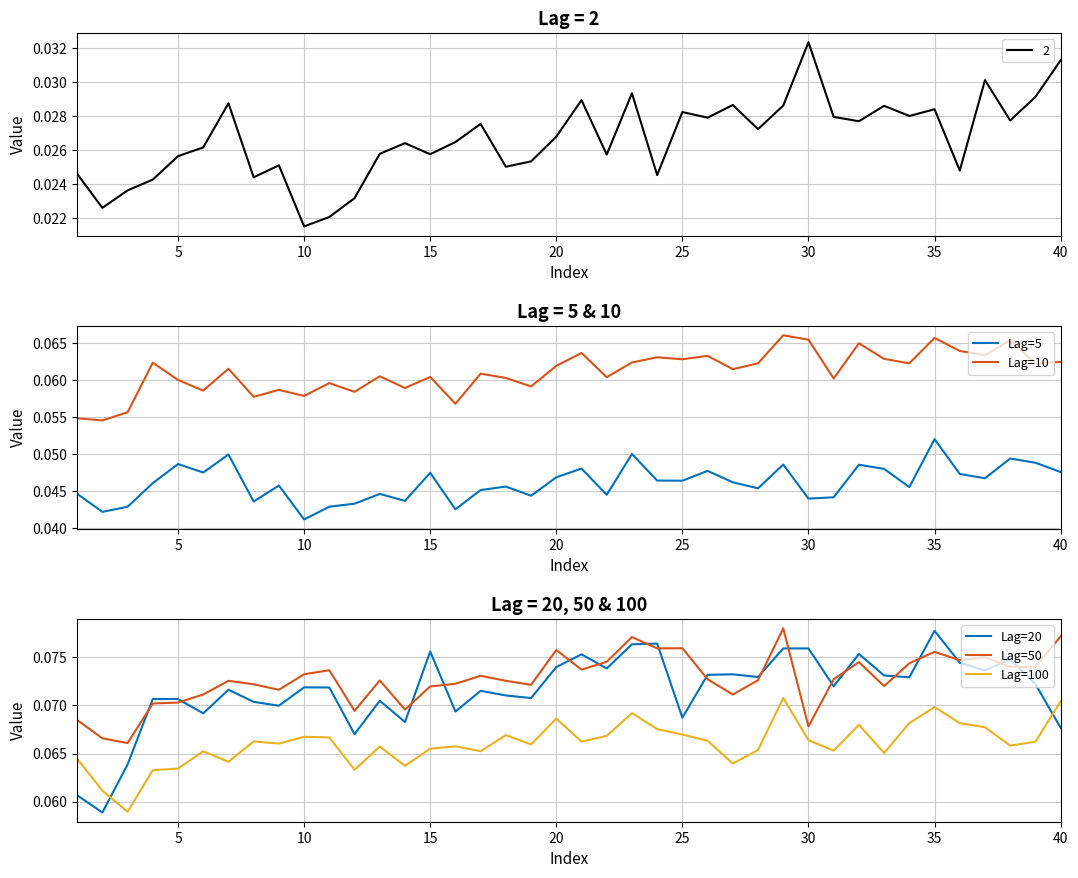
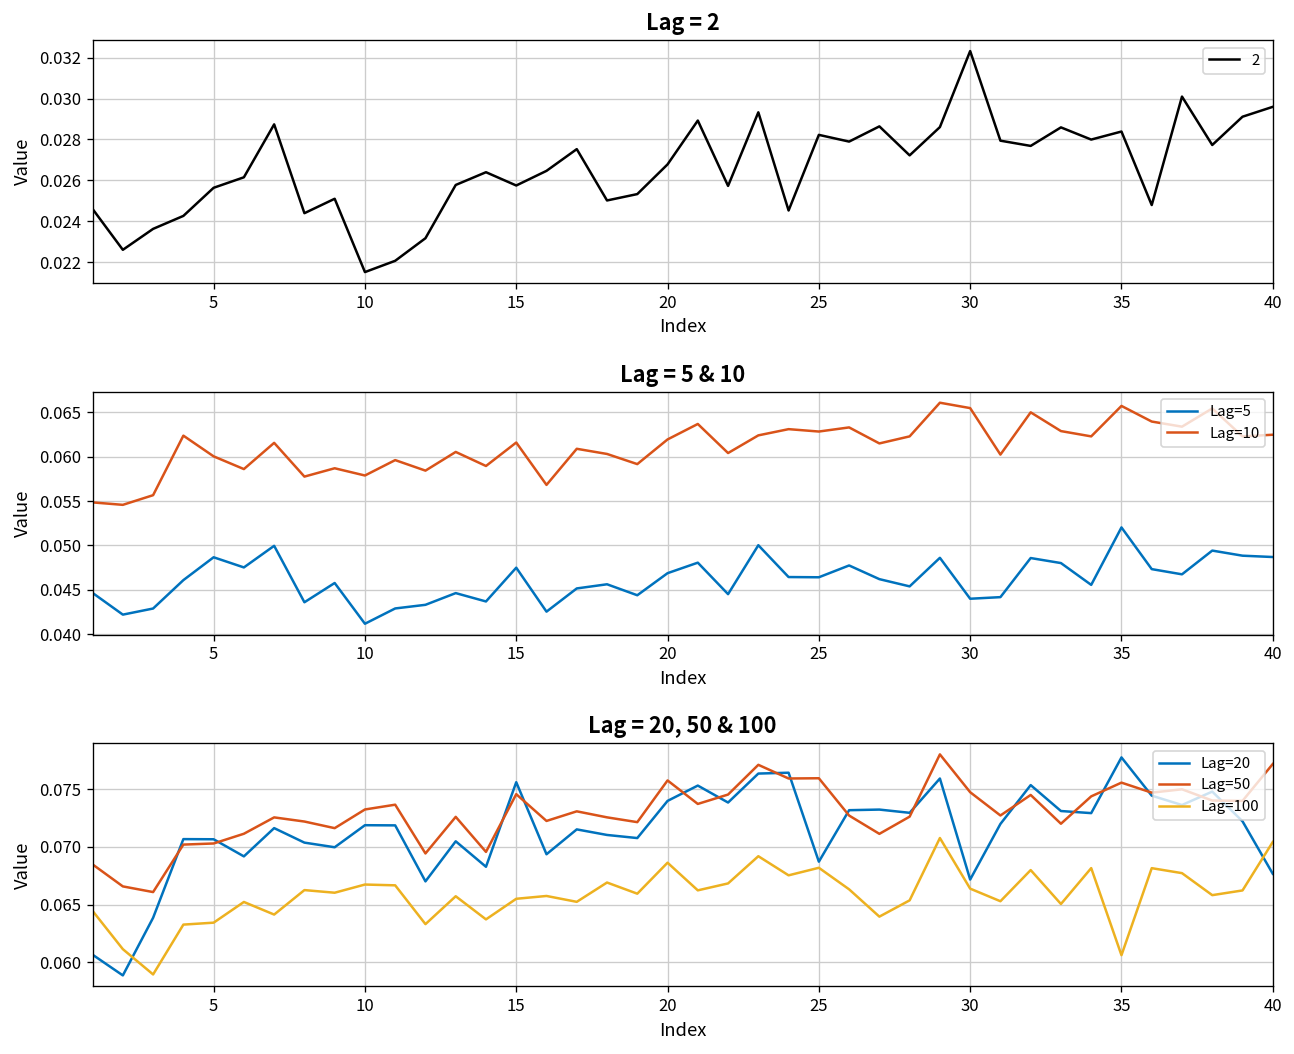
  {
    "Lag = 2": {
      "5": 0.0256,
      "10": 0.0215,
      "15": 0.0257,
      "20": 0.0268,
      "25": 0.0282,
      "30": 0.0323,
      "35": 0.0284,
-     "40": 0.0313
+     "40": 0.0296
    },
    "Lag = 5 & 10": {
      "Lag=5": {
        "5": 0.049,
        "10": 0.041,
        "15": 0.047,
        "20": 0.047,
        "25": 0.046,
        "30": 0.044,
        "35": 0.052,
-       "40": 0.048
+       "40": 0.049
      },
      "Lag=10": {
        "5": 0.060,
        "10": 0.058,
-       "15": 0.060,
+       "15": 0.062,
        "20": 0.062,
        "25": 0.063,
        "30": 0.065,
        "35": 0.066,
        "40": 0.062
      }
    },
    "Lag = 20, 50 & 100": {
      "Lag=20": {
        "5": 0.071,
        "10": 0.072,
        "15": 0.076,
        "20": 0.074,
        "25": 0.069,
-       "30": 0.076,
+       "30": 0.067,
        "35": 0.078,
        "40": 0.068
      },
      "Lag=50": {
        "5": 0.070,
        "10": 0.073,
-       "15": 0.072,
+       "15": 0.075,
        "20": 0.076,
        "25": 0.076,
-       "30": 0.068,
+       "30": 0.075,
        "35": 0.076,
        "40": 0.077
      },
      "Lag=100": {
        "5": 0.063,
        "10": 0.067,
        "15": 0.066,
        "20": 0.069,
-       "25": 0.067,
+       "25": 0.068,
        "30": 0.066,
-       "35": 0.070,
+       "35": 0.061,
        "40": 0.070
      }
    }
  }
